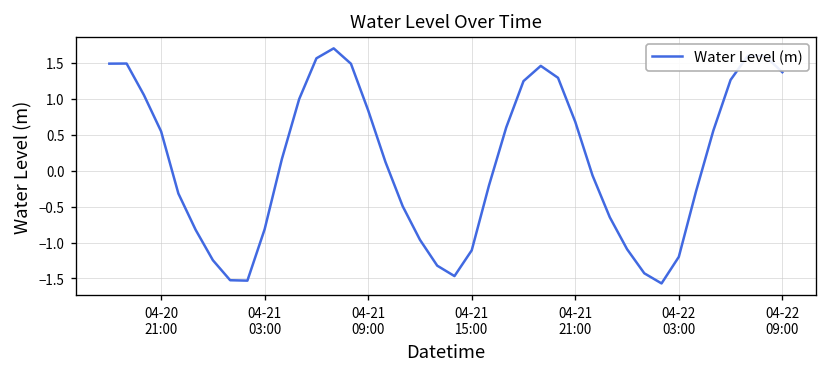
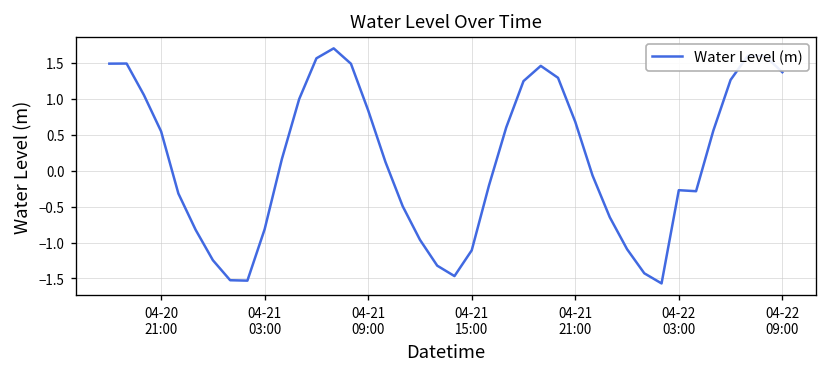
  {
    "04-20 21:00": 0.5,
    "04-21 03:00": -0.8,
    "04-21 09:00": 0.8,
    "04-21 15:00": -1.1,
    "04-21 21:00": 0.7,
-   "04-22 03:00": -1.2,
+   "04-22 03:00": -0.3,
    "04-22 09:00": 1.4
  }
